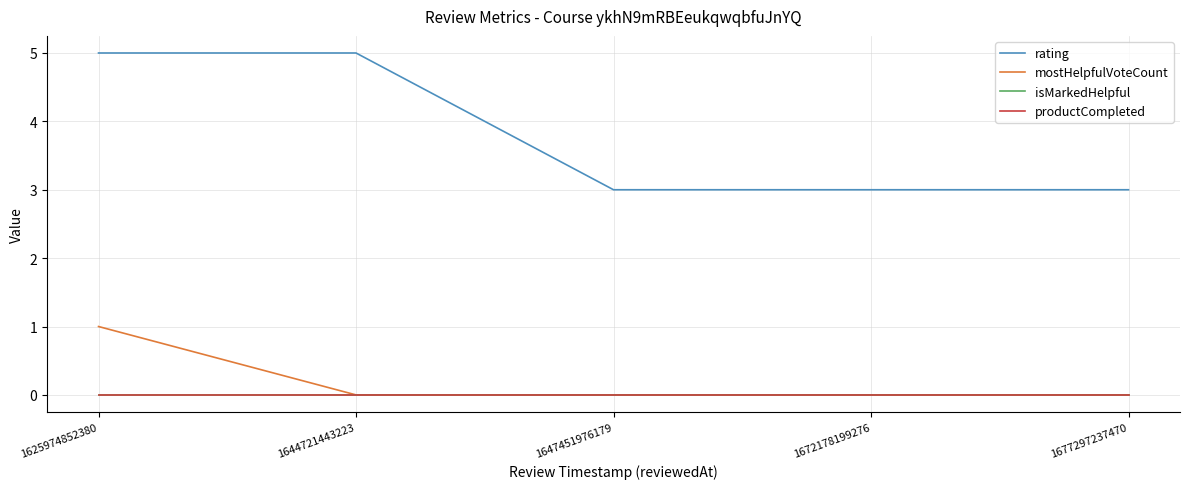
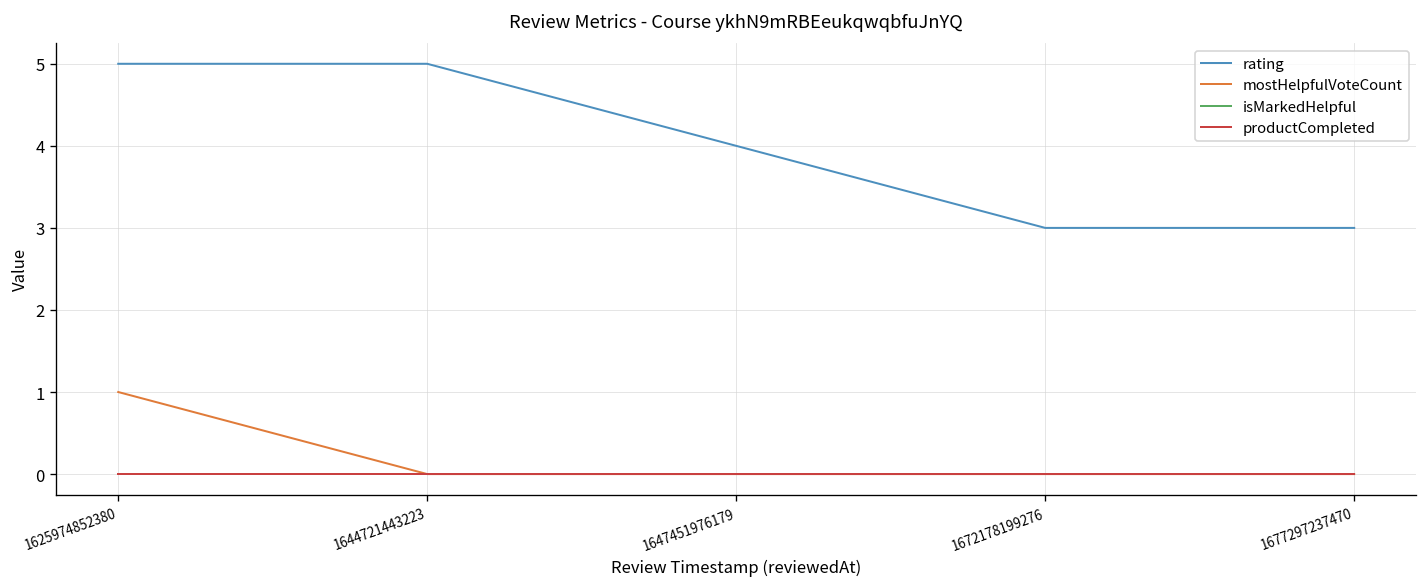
  {
    "rating": {
      "1625974852380": 5,
      "1644721443223": 5,
-     "1647451976179": 3,
+     "1647451976179": 4,
      "1672178199276": 3,
      "1677297237470": 3
    },
    "mostHelpfulVoteCount": {
      "1625974852380": 1
    },
    "productCompleted": {
      "1625974852380": 0
    }
  }
